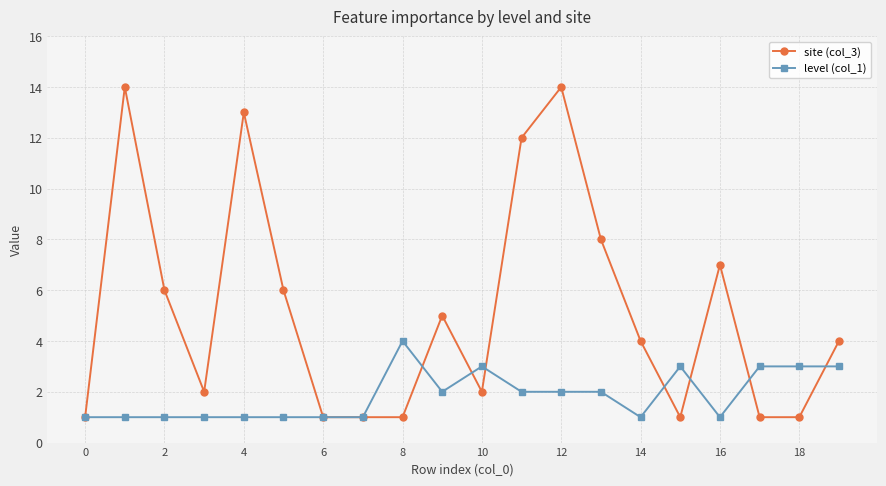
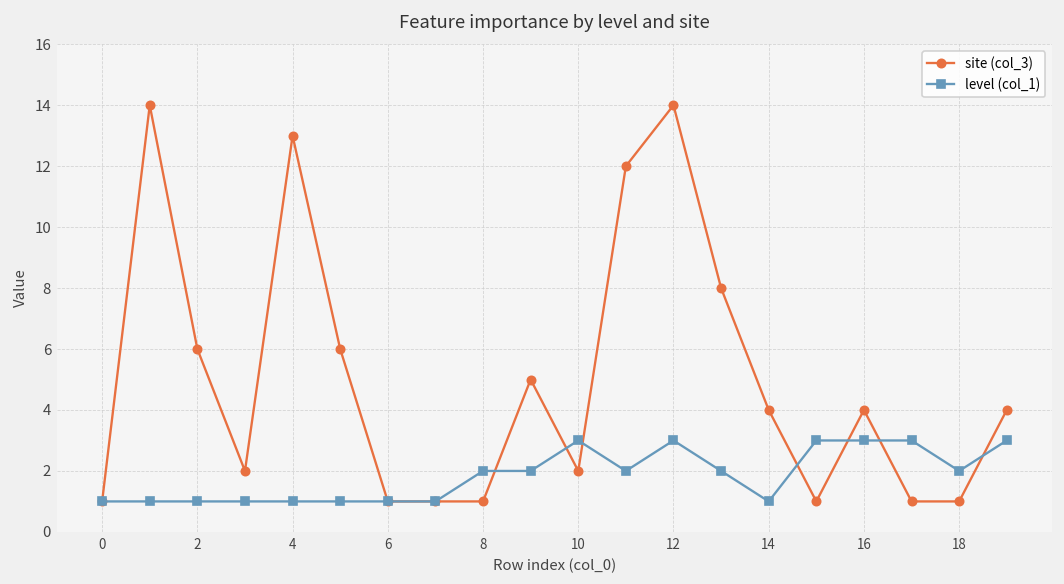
  {
    "site (col_3)": {
      "2": 6,
      "4": 13,
      "8": 1,
      "10": 2,
      "12": 14,
      "14": 4,
-     "16": 7,
+     "16": 4,
      "18": 1
    },
    "level (col_1)": {
      "2": 1,
      "4": 1,
-     "8": 4,
+     "8": 2,
      "10": 3,
-     "12": 2,
+     "12": 3,
      "14": 1,
-     "16": 1,
-     "18": 3
+     "16": 3,
+     "18": 2
    }
  }
